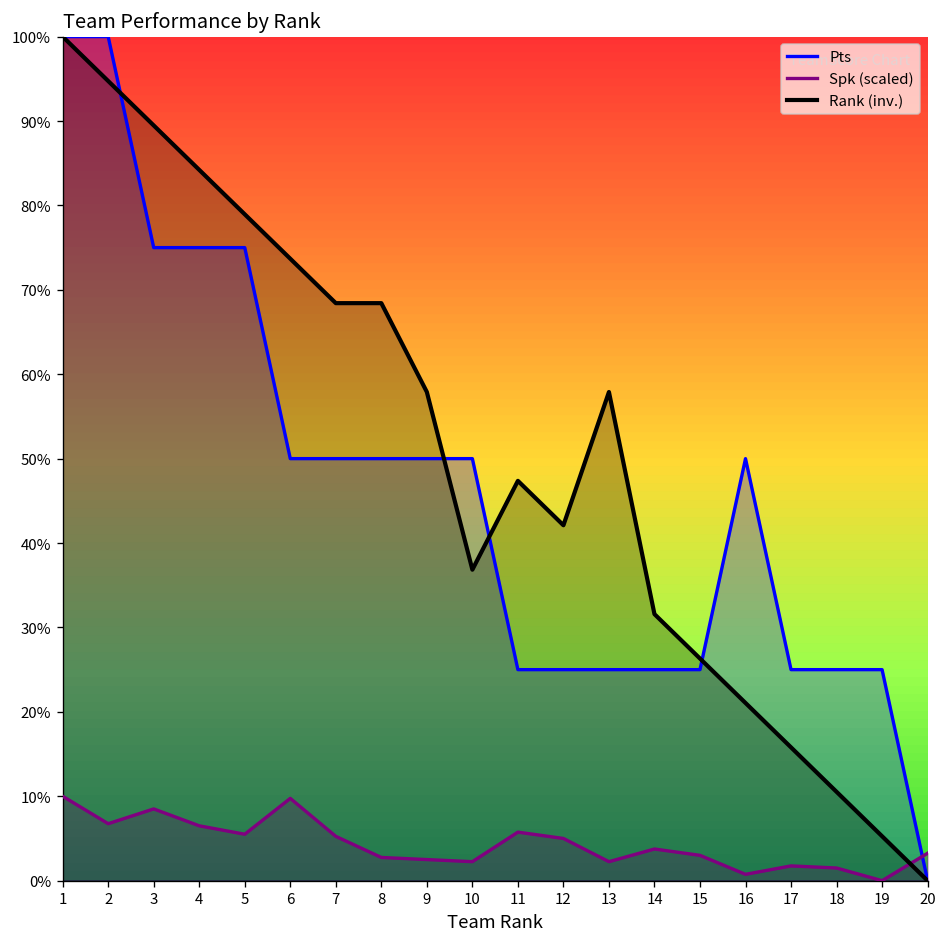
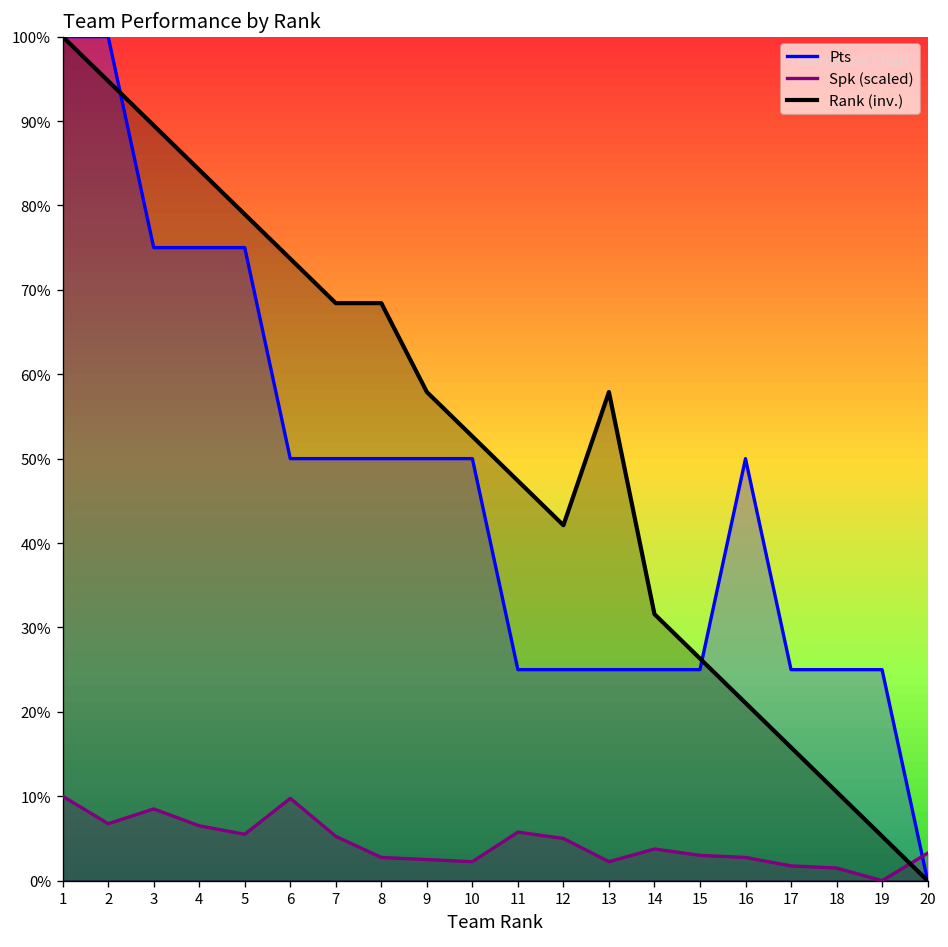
  {
    "Pts": {
      "2": "100%",
      "3": "75%",
      "4": "75%",
      "5": "75%",
      "6": "50%",
      "7": "50%",
      "8": "50%",
      "9": "50%",
      "10": "50%",
      "11": "25%",
      "12": "25%",
      "13": "25%",
      "14": "25%",
      "15": "25%",
      "16": "50%",
      "17": "25%",
      "18": "25%",
      "19": "25%"
    },
    "Spk (scaled)": {
      "1": "10%",
      "2": "7%",
      "3": "9%",
      "4": "7%",
      "5": "6%",
      "6": "10%",
      "7": "5%",
      "8": "3%",
      "9": "3%",
      "10": "2%",
      "11": "6%",
      "12": "5%",
      "13": "2%",
      "14": "4%",
      "15": "3%",
-     "16": "1%",
+     "16": "3%",
      "17": "2%",
      "18": "2%",
      "19": "0%",
      "20": "3%"
    },
    "Rank (inv.)": {
      "2": "95%",
      "3": "89%",
      "4": "84%",
      "5": "79%",
      "6": "74%",
      "7": "68%",
      "8": "68%",
      "9": "58%",
-     "10": "37%",
+     "10": "53%",
      "11": "47%",
      "12": "42%",
      "13": "58%",
      "14": "32%",
      "15": "26%",
      "16": "21%",
      "17": "16%",
      "18": "11%",
      "19": "5%"
    }
  }
